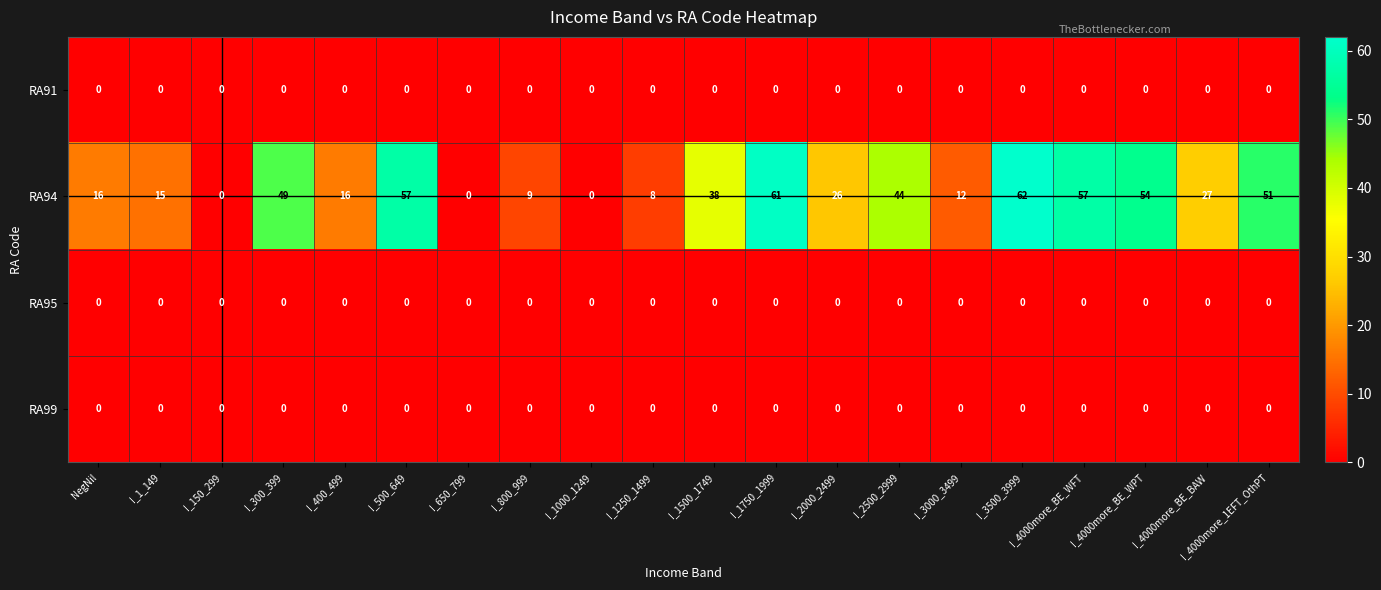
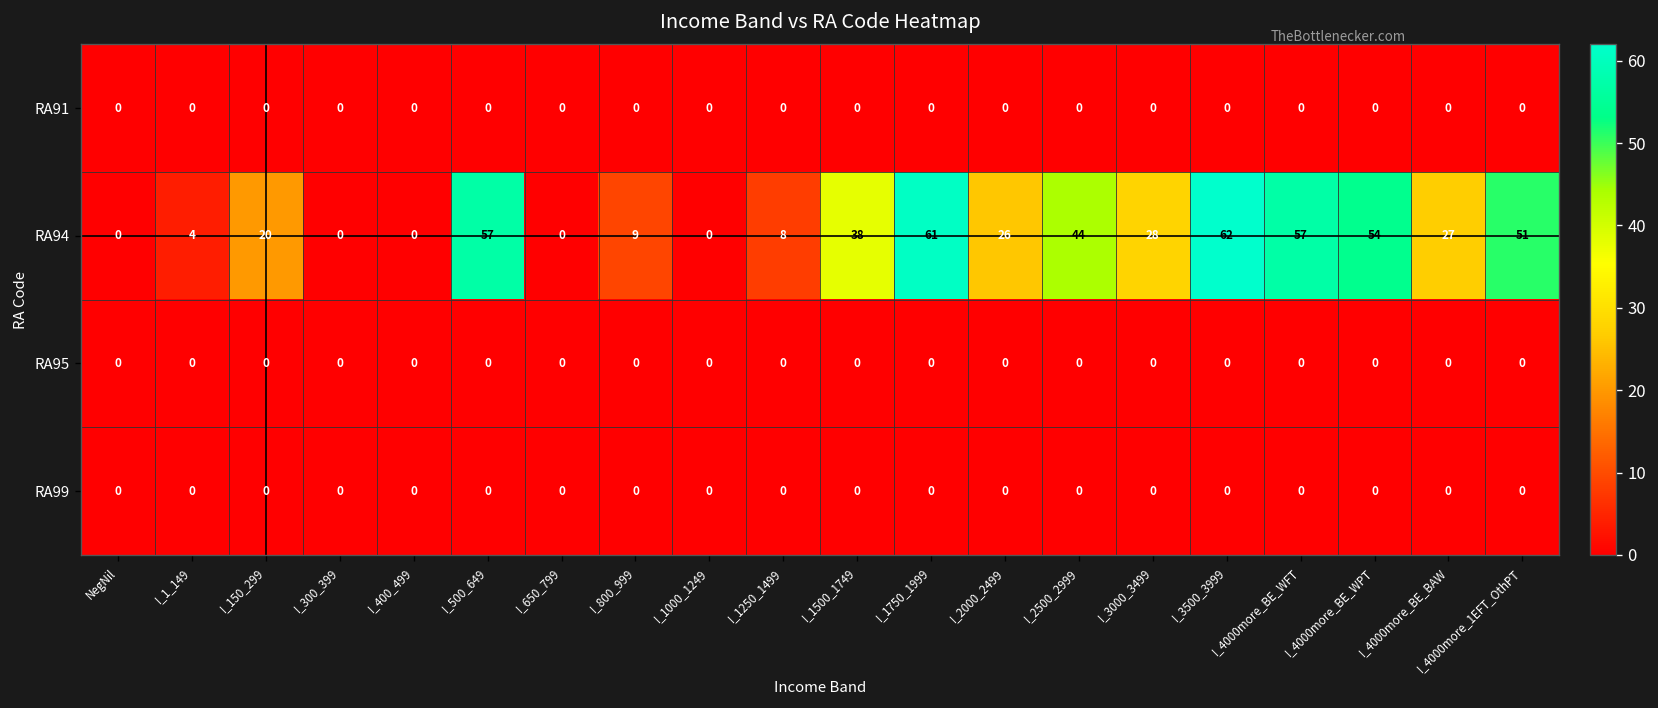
  {
    "RA91": {
      "NegNil": 0,
      "I_1_149": 0,
      "I_150_299": 0,
      "I_300_399": 0,
      "I_400_499": 0,
      "I_500_649": 0,
      "I_650_799": 0,
      "I_800_999": 0,
      "I_1000_1249": 0,
      "I_1250_1499": 0,
      "I_1500_1749": 0,
      "I_1750_1999": 0,
      "I_2000_2499": 0,
      "I_2500_2999": 0,
      "I_3000_3499": 0,
      "I_3500_3999": 0,
      "I_4000more_BE_WFT": 0,
      "I_4000more_BE_WPT": 0,
      "I_4000more_BE_BAW": 0,
      "I_4000more_1EFT_OthPT": 0
    },
    "RA94": {
-     "NegNil": 16,
-     "I_1_149": 15,
-     "I_150_299": 0,
-     "I_300_399": 49,
-     "I_400_499": 16,
+     "NegNil": 0,
+     "I_1_149": 4,
+     "I_150_299": 20,
+     "I_300_399": 0,
+     "I_400_499": 0,
      "I_500_649": 57,
      "I_650_799": 0,
      "I_800_999": 9,
      "I_1000_1249": 0,
      "I_1250_1499": 8,
      "I_1500_1749": 38,
      "I_1750_1999": 61,
      "I_2000_2499": 26,
      "I_2500_2999": 44,
-     "I_3000_3499": 12,
+     "I_3000_3499": 28,
      "I_3500_3999": 62,
      "I_4000more_BE_WFT": 57,
      "I_4000more_BE_WPT": 54,
      "I_4000more_BE_BAW": 27,
      "I_4000more_1EFT_OthPT": 51
    },
    "RA95": {
      "NegNil": 0,
      "I_1_149": 0,
      "I_150_299": 0,
      "I_300_399": 0,
      "I_400_499": 0,
      "I_500_649": 0,
      "I_650_799": 0,
      "I_800_999": 0,
      "I_1000_1249": 0,
      "I_1250_1499": 0,
      "I_1500_1749": 0,
      "I_1750_1999": 0,
      "I_2000_2499": 0,
      "I_2500_2999": 0,
      "I_3000_3499": 0,
      "I_3500_3999": 0,
      "I_4000more_BE_WFT": 0,
      "I_4000more_BE_WPT": 0,
      "I_4000more_BE_BAW": 0,
      "I_4000more_1EFT_OthPT": 0
    },
    "RA99": {
      "NegNil": 0,
      "I_1_149": 0,
      "I_150_299": 0,
      "I_300_399": 0,
      "I_400_499": 0,
      "I_500_649": 0,
      "I_650_799": 0,
      "I_800_999": 0,
      "I_1000_1249": 0,
      "I_1250_1499": 0,
      "I_1500_1749": 0,
      "I_1750_1999": 0,
      "I_2000_2499": 0,
      "I_2500_2999": 0,
      "I_3000_3499": 0,
      "I_3500_3999": 0,
      "I_4000more_BE_WFT": 0,
      "I_4000more_BE_WPT": 0,
      "I_4000more_BE_BAW": 0,
      "I_4000more_1EFT_OthPT": 0
    }
  }
